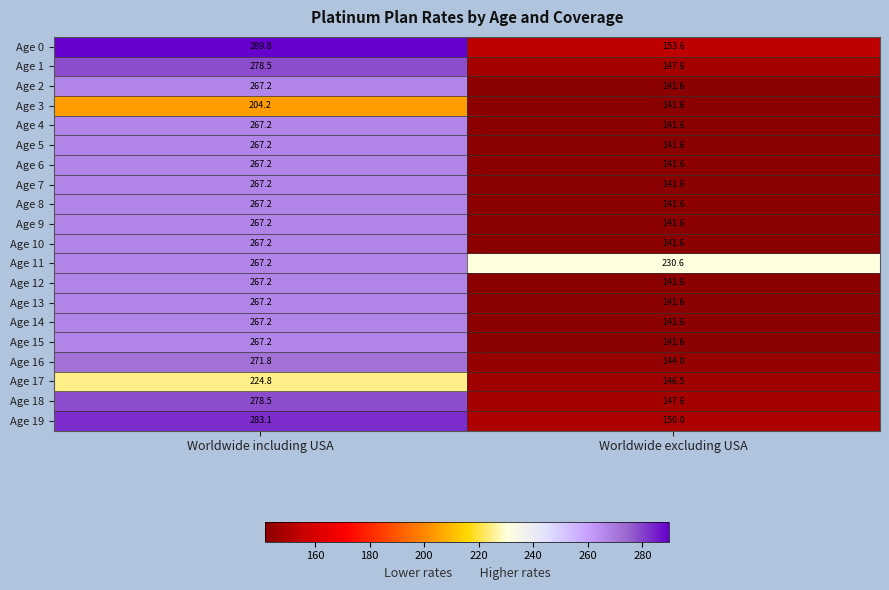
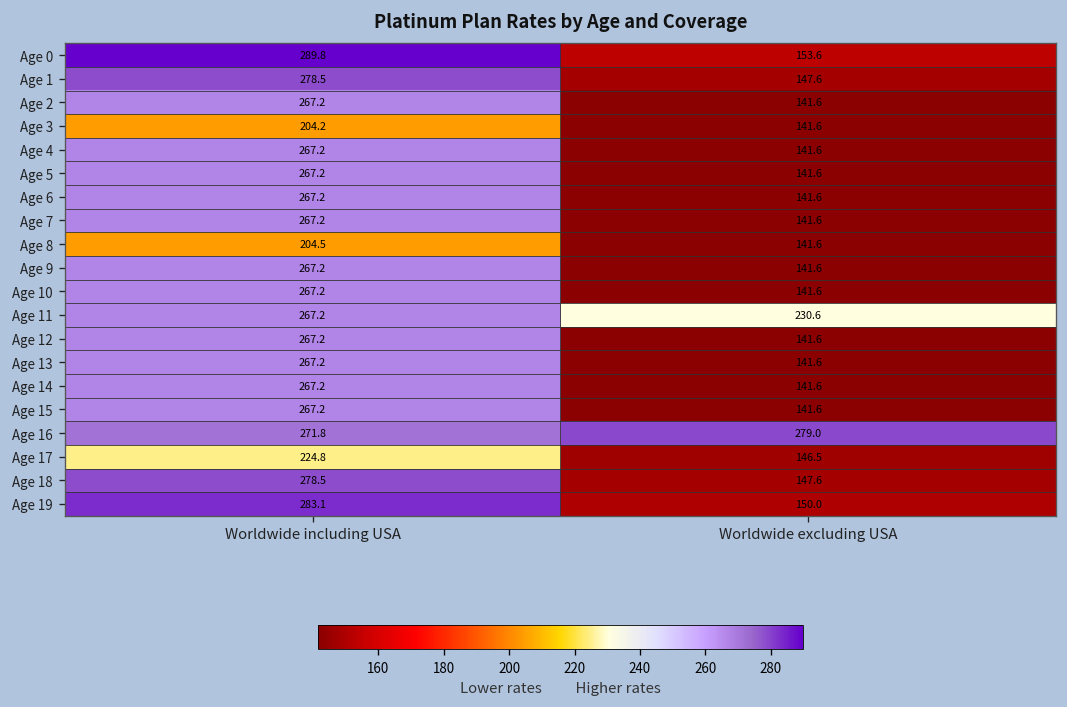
  {
    "Age 0": {
      "Worldwide including USA": 289.8,
      "Worldwide excluding USA": 153.6
    },
    "Age 1": {
      "Worldwide including USA": 278.5,
      "Worldwide excluding USA": 147.6
    },
    "Age 2": {
      "Worldwide including USA": 267.2,
      "Worldwide excluding USA": 141.6
    },
    "Age 3": {
      "Worldwide including USA": 204.2,
      "Worldwide excluding USA": 141.6
    },
    "Age 4": {
      "Worldwide including USA": 267.2,
      "Worldwide excluding USA": 141.6
    },
    "Age 5": {
      "Worldwide including USA": 267.2,
      "Worldwide excluding USA": 141.6
    },
    "Age 6": {
      "Worldwide including USA": 267.2,
      "Worldwide excluding USA": 141.6
    },
    "Age 7": {
      "Worldwide including USA": 267.2,
      "Worldwide excluding USA": 141.6
    },
    "Age 8": {
-     "Worldwide including USA": 267.2,
+     "Worldwide including USA": 204.5,
      "Worldwide excluding USA": 141.6
    },
    "Age 9": {
      "Worldwide including USA": 267.2,
      "Worldwide excluding USA": 141.6
    },
    "Age 10": {
      "Worldwide including USA": 267.2,
      "Worldwide excluding USA": 141.6
    },
    "Age 11": {
      "Worldwide including USA": 267.2,
      "Worldwide excluding USA": 230.6
    },
    "Age 12": {
      "Worldwide including USA": 267.2,
      "Worldwide excluding USA": 141.6
    },
    "Age 13": {
      "Worldwide including USA": 267.2,
      "Worldwide excluding USA": 141.6
    },
    "Age 14": {
      "Worldwide including USA": 267.2,
      "Worldwide excluding USA": 141.6
    },
    "Age 15": {
      "Worldwide including USA": 267.2,
      "Worldwide excluding USA": 141.6
    },
    "Age 16": {
      "Worldwide including USA": 271.8,
-     "Worldwide excluding USA": 144.0
+     "Worldwide excluding USA": 279.0
    },
    "Age 17": {
      "Worldwide including USA": 224.8,
      "Worldwide excluding USA": 146.5
    },
    "Age 18": {
      "Worldwide including USA": 278.5,
      "Worldwide excluding USA": 147.6
    },
    "Age 19": {
      "Worldwide including USA": 283.1,
      "Worldwide excluding USA": 150.0
    }
  }
